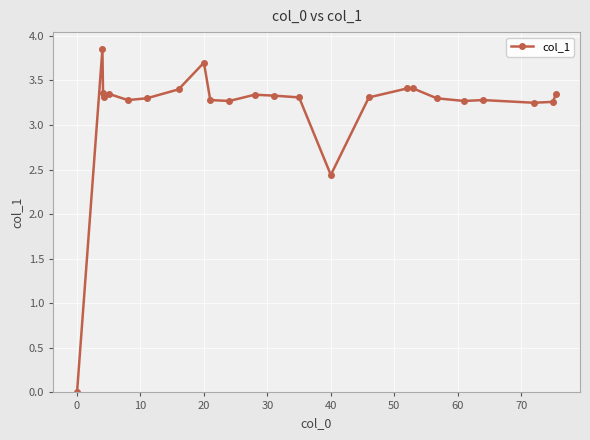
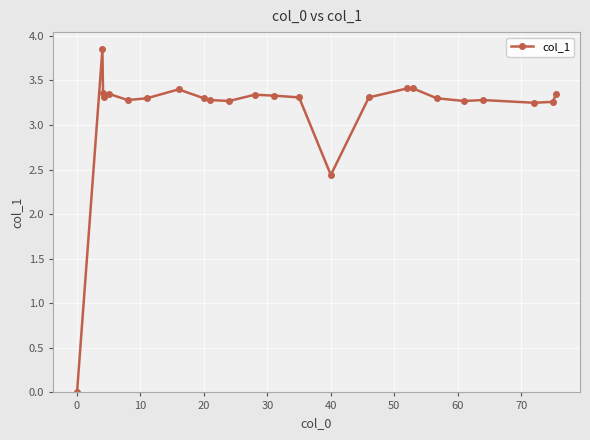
  {
    "0": 0.0,
-   "20": 3.7,
+   "20": 3.3,
    "40": 2.4
  }
